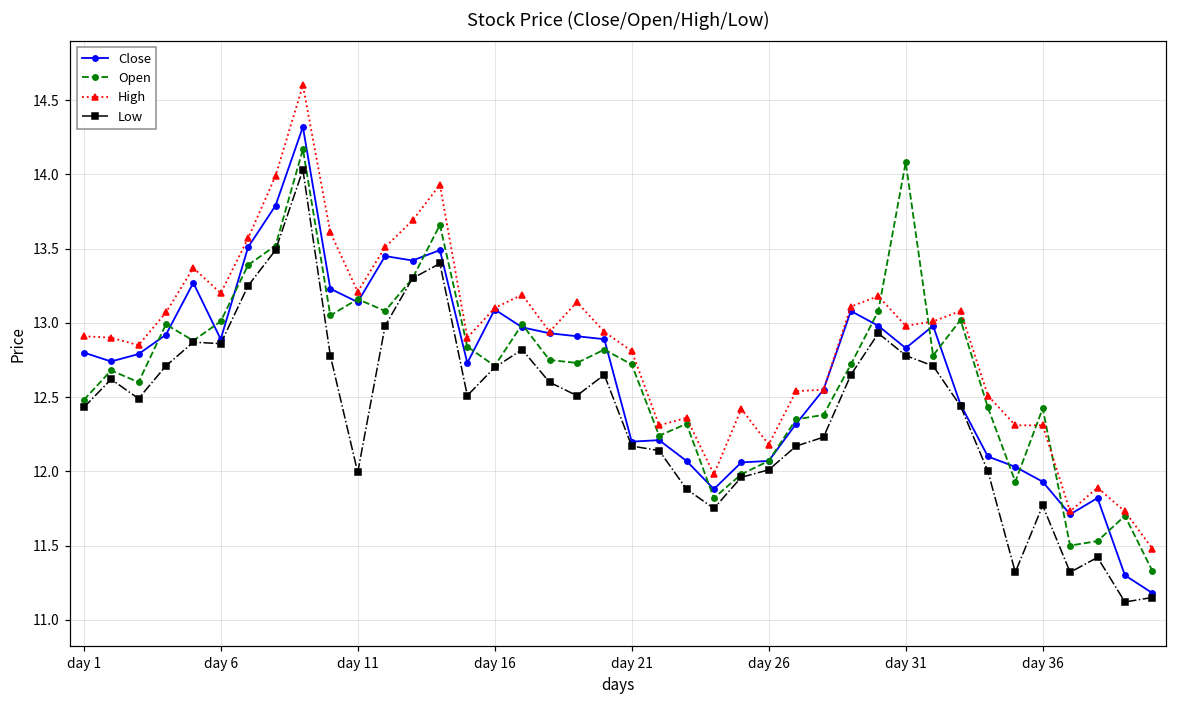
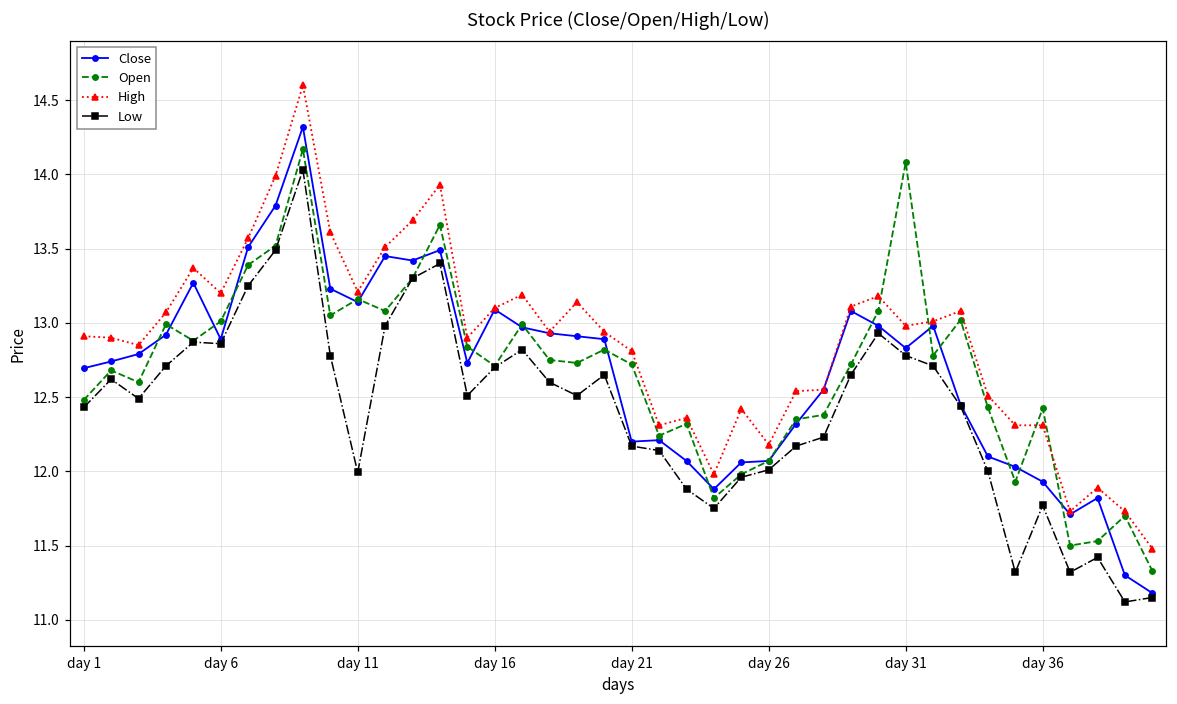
  {
    "Close": {
-     "day 1": 12.80,
+     "day 1": 12.69,
      "day 6": 12.89,
      "day 11": 13.14,
      "day 21": 12.20,
      "day 31": 12.83,
      "day 36": 11.93
    },
    "Open": {
      "day 1": 12.48,
      "day 6": 13.01,
      "day 11": 13.16,
      "day 21": 12.72,
      "day 31": 14.08,
      "day 36": 12.42
    },
    "High": {
      "day 1": 12.91,
      "day 6": 13.20,
      "day 11": 13.21,
      "day 21": 12.81,
      "day 26": 12.18,
      "day 31": 12.98,
      "day 36": 12.31
    },
    "Low": {
      "day 1": 12.43,
      "day 6": 12.86,
      "day 11": 11.99,
      "day 21": 12.17,
      "day 26": 12.01,
      "day 31": 12.78,
      "day 36": 11.77
    }
  }
